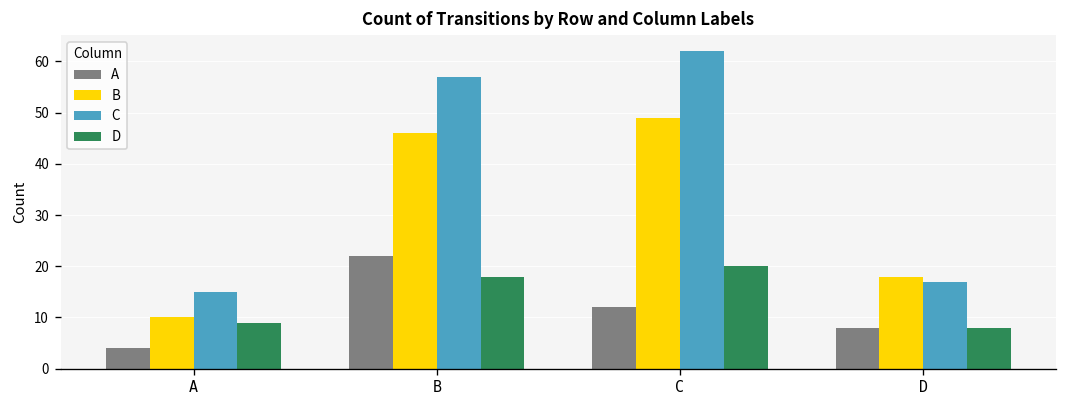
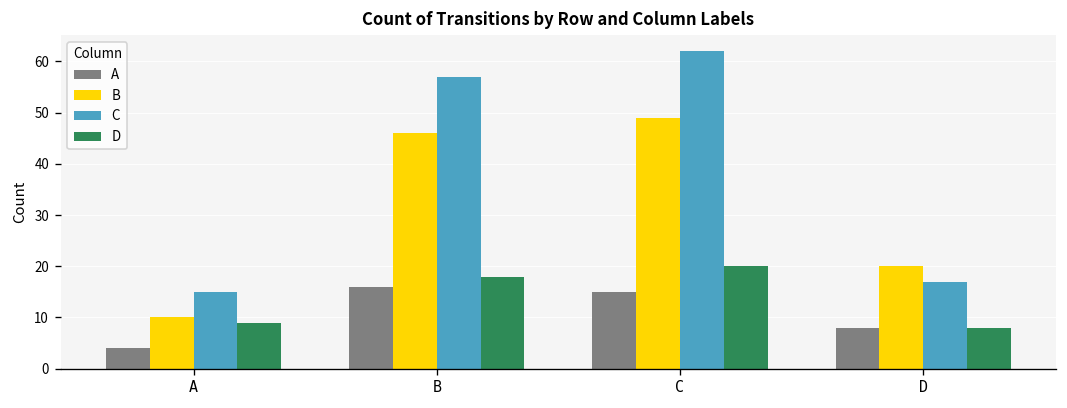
  {
    "A": {
      "A": 4,
-     "B": 22,
-     "C": 12,
+     "B": 16,
+     "C": 15,
      "D": 8
    },
    "B": {
      "A": 10,
      "B": 46,
      "C": 49,
-     "D": 18
+     "D": 20
    },
    "C": {
      "A": 15,
      "B": 57,
      "C": 62,
      "D": 17
    },
    "D": {
      "A": 9,
      "B": 18,
      "C": 20,
      "D": 8
    }
  }
